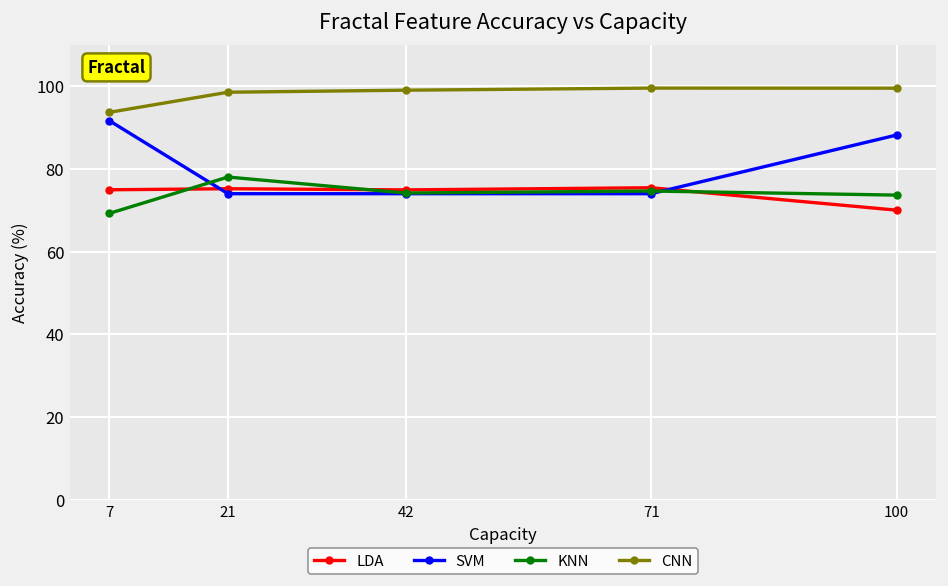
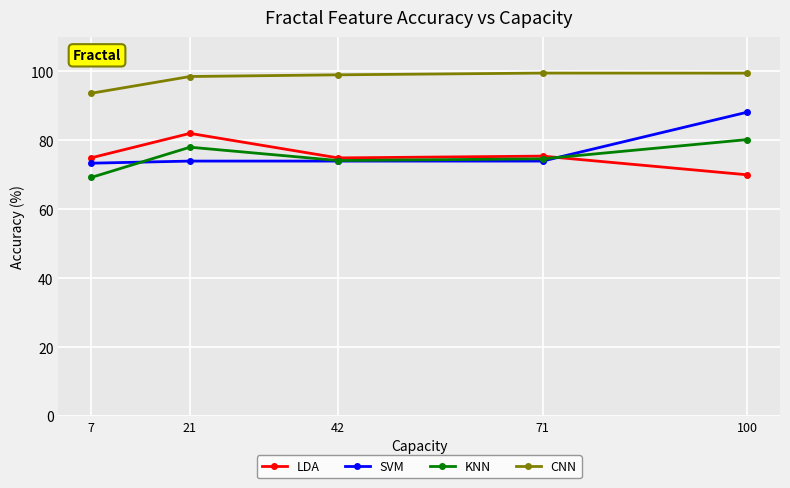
  {
    "LDA": {
      "7": 75,
-     "21": 75,
+     "21": 82,
      "42": 75,
      "71": 75,
      "100": 70
    },
    "SVM": {
-     "7": 92,
+     "7": 73,
      "21": 74,
      "100": 88
    },
    "KNN": {
      "7": 69,
      "21": 78,
-     "100": 74
+     "100": 80
    },
    "CNN": {
      "7": 94,
      "21": 99,
      "42": 99,
      "71": 100,
      "100": 100
    }
  }
